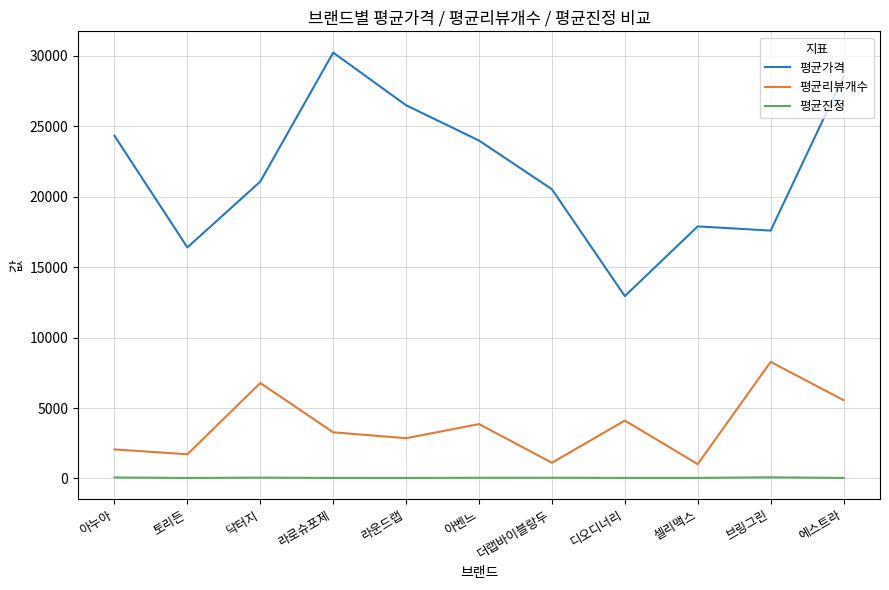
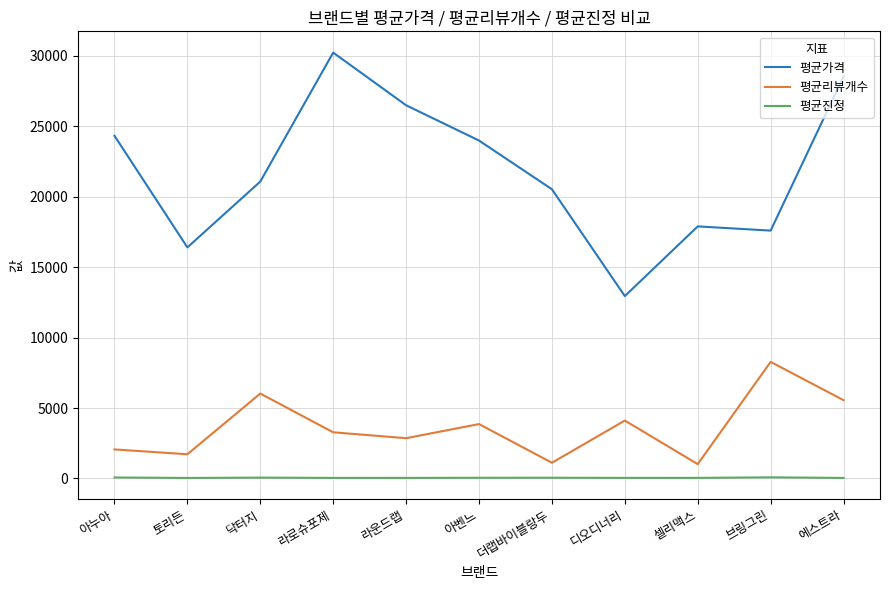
  {
    "평균가격": {
      "아누아": 24300,
      "토리든": 16400,
      "닥터지": 21100,
      "라로슈포제": 30200,
      "라운드랩": 26500,
      "아벤느": 24000,
      "더랩바이블랑두": 20500,
      "디오디너리": 13000,
      "셀리맥스": 17900,
      "브링그린": 17600
    },
    "평균리뷰개수": {
      "아누아": 2100,
      "토리든": 1700,
-     "닥터지": 6800,
+     "닥터지": 6000,
      "라로슈포제": 3300,
      "라운드랩": 2900,
      "아벤느": 3900,
      "더랩바이블랑두": 1100,
      "디오디너리": 4100,
      "셀리맥스": 1000,
      "브링그린": 8300,
      "에스트라": 5600
    },
    "평균진정": {
      "아누아": 100,
      "토리든": 0,
      "닥터지": 100,
      "라로슈포제": 0,
      "라운드랩": 0,
      "아벤느": 0,
      "더랩바이블랑두": 100,
      "디오디너리": 0,
      "셀리맥스": 0,
      "브링그린": 100,
      "에스트라": 0
    }
  }
